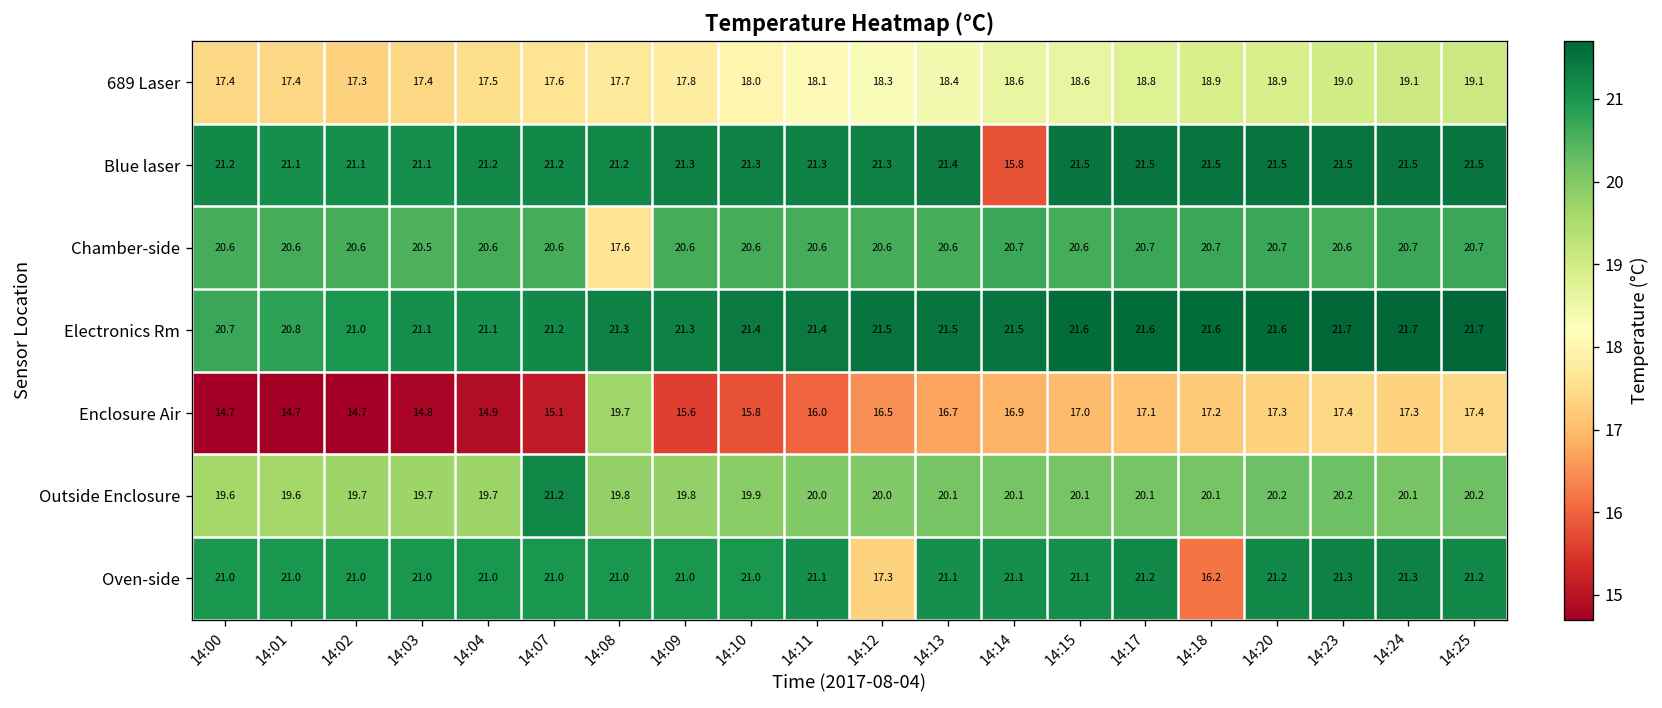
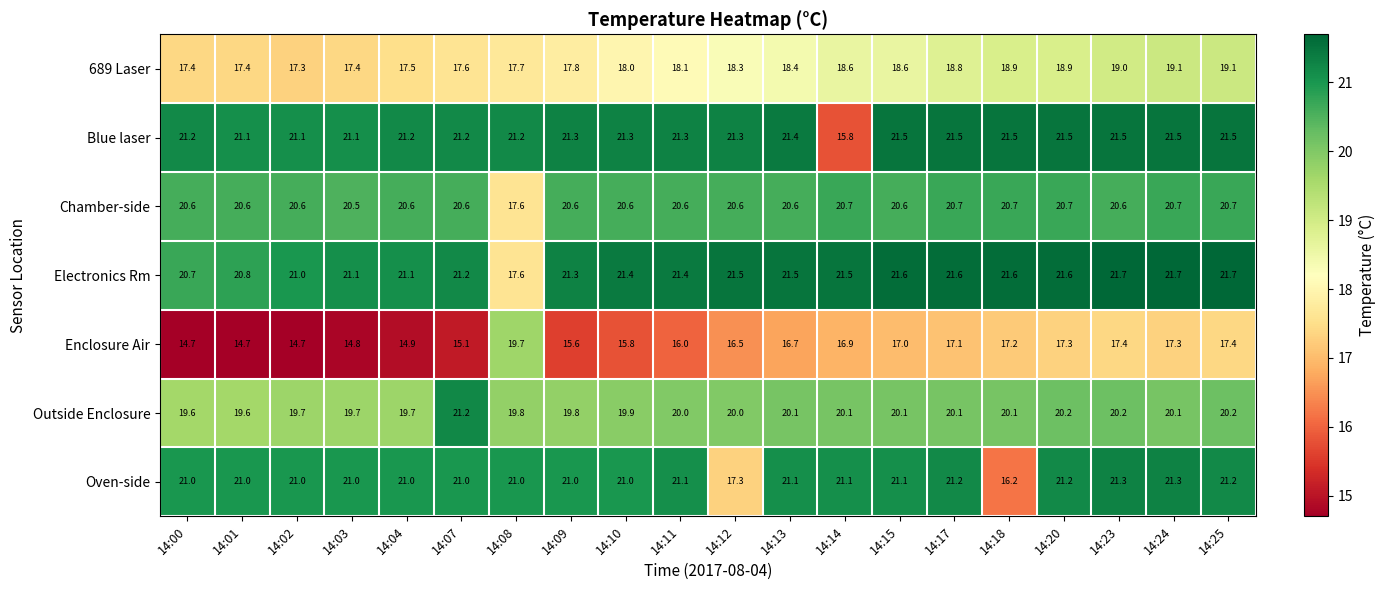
  {
    "689 Laser": {
      "14:00": 17.4,
      "14:01": 17.4,
      "14:02": 17.3,
      "14:03": 17.4,
      "14:04": 17.5,
      "14:07": 17.6,
      "14:08": 17.7,
      "14:09": 17.8,
      "14:10": 18.0,
      "14:11": 18.1,
      "14:12": 18.3,
      "14:13": 18.4,
      "14:14": 18.6,
      "14:15": 18.6,
      "14:17": 18.8,
      "14:18": 18.9,
      "14:20": 18.9,
      "14:23": 19.0,
      "14:24": 19.1,
      "14:25": 19.1
    },
    "Blue laser": {
      "14:00": 21.2,
      "14:01": 21.1,
      "14:02": 21.1,
      "14:03": 21.1,
      "14:04": 21.2,
      "14:07": 21.2,
      "14:08": 21.2,
      "14:09": 21.3,
      "14:10": 21.3,
      "14:11": 21.3,
      "14:12": 21.3,
      "14:13": 21.4,
      "14:14": 15.8,
      "14:15": 21.5,
      "14:17": 21.5,
      "14:18": 21.5,
      "14:20": 21.5,
      "14:23": 21.5,
      "14:24": 21.5,
      "14:25": 21.5
    },
    "Chamber-side": {
      "14:00": 20.6,
      "14:01": 20.6,
      "14:02": 20.6,
      "14:03": 20.5,
      "14:04": 20.6,
      "14:07": 20.6,
      "14:08": 17.6,
      "14:09": 20.6,
      "14:10": 20.6,
      "14:11": 20.6,
      "14:12": 20.6,
      "14:13": 20.6,
      "14:14": 20.7,
      "14:15": 20.6,
      "14:17": 20.7,
      "14:18": 20.7,
      "14:20": 20.7,
      "14:23": 20.6,
      "14:24": 20.7,
      "14:25": 20.7
    },
    "Electronics Rm": {
      "14:00": 20.7,
      "14:01": 20.8,
      "14:02": 21.0,
      "14:03": 21.1,
      "14:04": 21.1,
      "14:07": 21.2,
-     "14:08": 21.3,
+     "14:08": 17.6,
      "14:09": 21.3,
      "14:10": 21.4,
      "14:11": 21.4,
      "14:12": 21.5,
      "14:13": 21.5,
      "14:14": 21.5,
      "14:15": 21.6,
      "14:17": 21.6,
      "14:18": 21.6,
      "14:20": 21.6,
      "14:23": 21.7,
      "14:24": 21.7,
      "14:25": 21.7
    },
    "Enclosure Air": {
      "14:00": 14.7,
      "14:01": 14.7,
      "14:02": 14.7,
      "14:03": 14.8,
      "14:04": 14.9,
      "14:07": 15.1,
      "14:08": 19.7,
      "14:09": 15.6,
      "14:10": 15.8,
      "14:11": 16.0,
      "14:12": 16.5,
      "14:13": 16.7,
      "14:14": 16.9,
      "14:15": 17.0,
      "14:17": 17.1,
      "14:18": 17.2,
      "14:20": 17.3,
      "14:23": 17.4,
      "14:24": 17.3,
      "14:25": 17.4
    },
    "Outside Enclosure": {
      "14:00": 19.6,
      "14:01": 19.6,
      "14:02": 19.7,
      "14:03": 19.7,
      "14:04": 19.7,
      "14:07": 21.2,
      "14:08": 19.8,
      "14:09": 19.8,
      "14:10": 19.9,
      "14:11": 20.0,
      "14:12": 20.0,
      "14:13": 20.1,
      "14:14": 20.1,
      "14:15": 20.1,
      "14:17": 20.1,
      "14:18": 20.1,
      "14:20": 20.2,
      "14:23": 20.2,
      "14:24": 20.1,
      "14:25": 20.2
    },
    "Oven-side": {
      "14:00": 21.0,
      "14:01": 21.0,
      "14:02": 21.0,
      "14:03": 21.0,
      "14:04": 21.0,
      "14:07": 21.0,
      "14:08": 21.0,
      "14:09": 21.0,
      "14:10": 21.0,
      "14:11": 21.1,
      "14:12": 17.3,
      "14:13": 21.1,
      "14:14": 21.1,
      "14:15": 21.1,
      "14:17": 21.2,
      "14:18": 16.2,
      "14:20": 21.2,
      "14:23": 21.3,
      "14:24": 21.3,
      "14:25": 21.2
    }
  }
